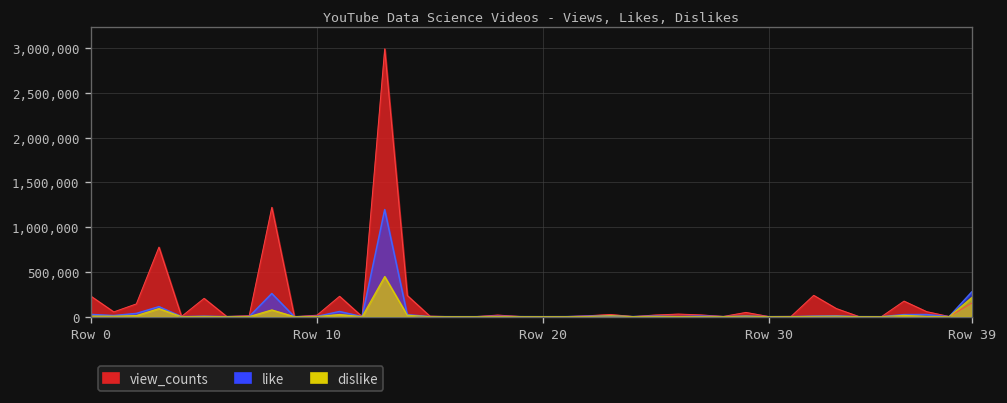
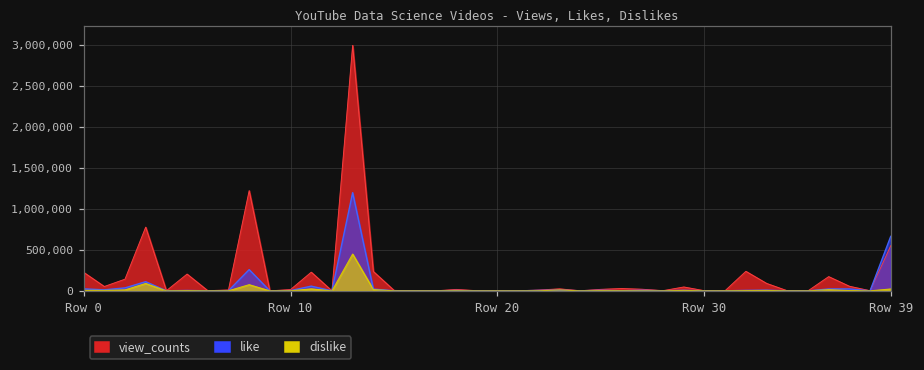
  {
    "view_counts": {
      "Row 0": "200,000",
-     "Row 39": "200,000"
+     "Row 39": "600,000"
    },
    "like": {
-     "Row 39": "300,000"
+     "Row 39": "700,000"
    },
    "dislike": {
-     "Row 39": "200,000"
+     "Row 39": "0"
    }
  }
